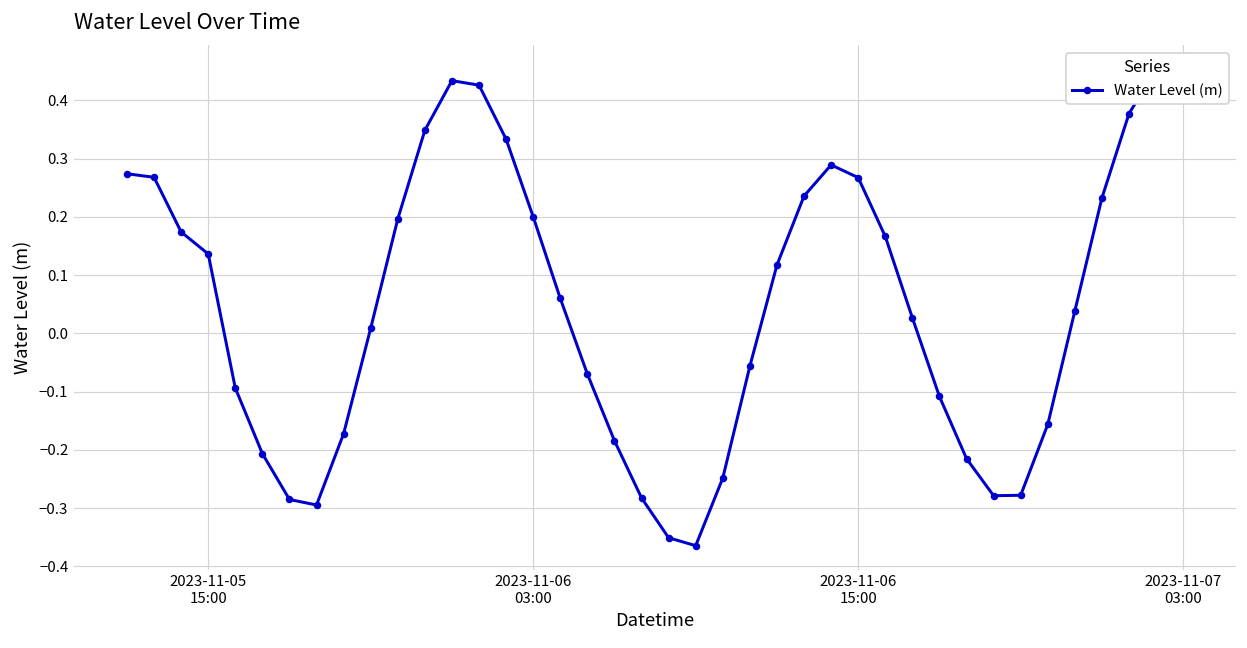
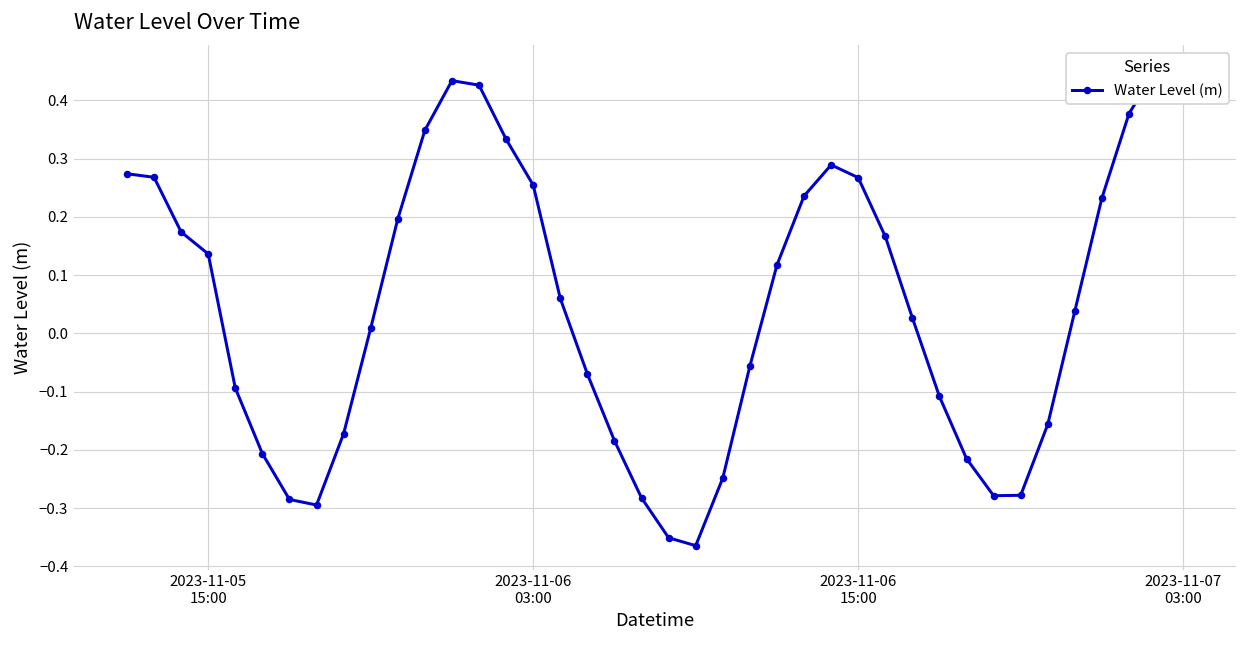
  {
    "2023-11-05 15:00": 0.14,
-   "2023-11-06 03:00": 0.20,
+   "2023-11-06 03:00": 0.25,
    "2023-11-06 15:00": 0.27
  }
